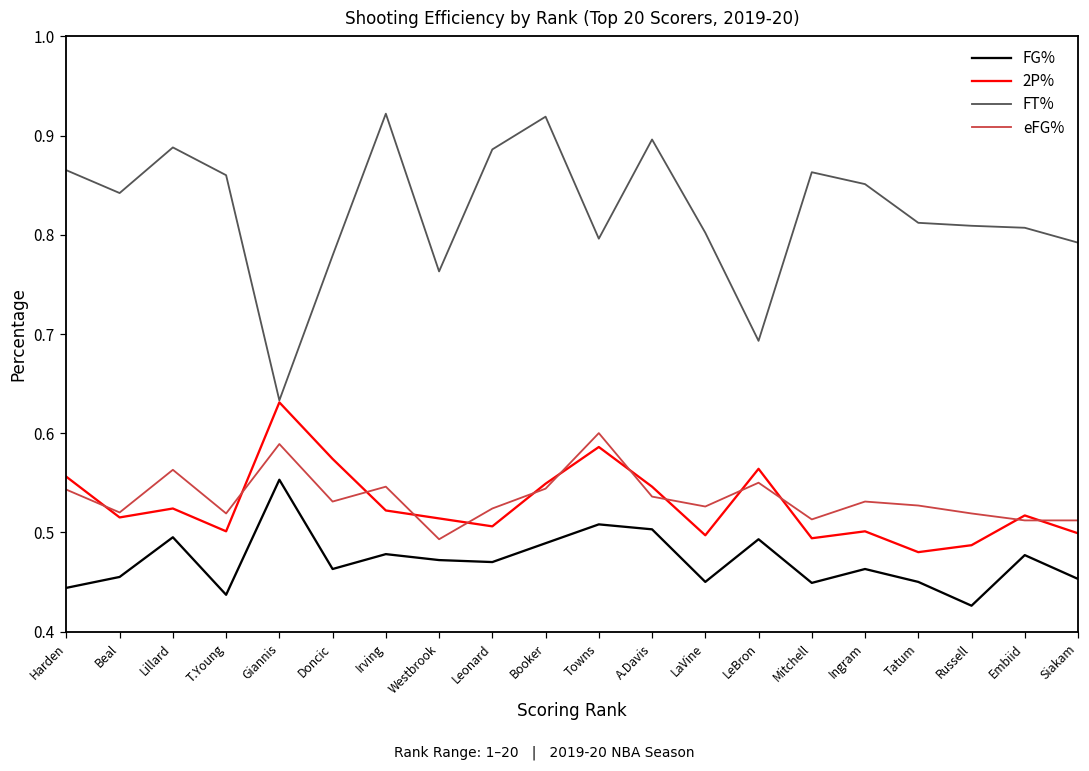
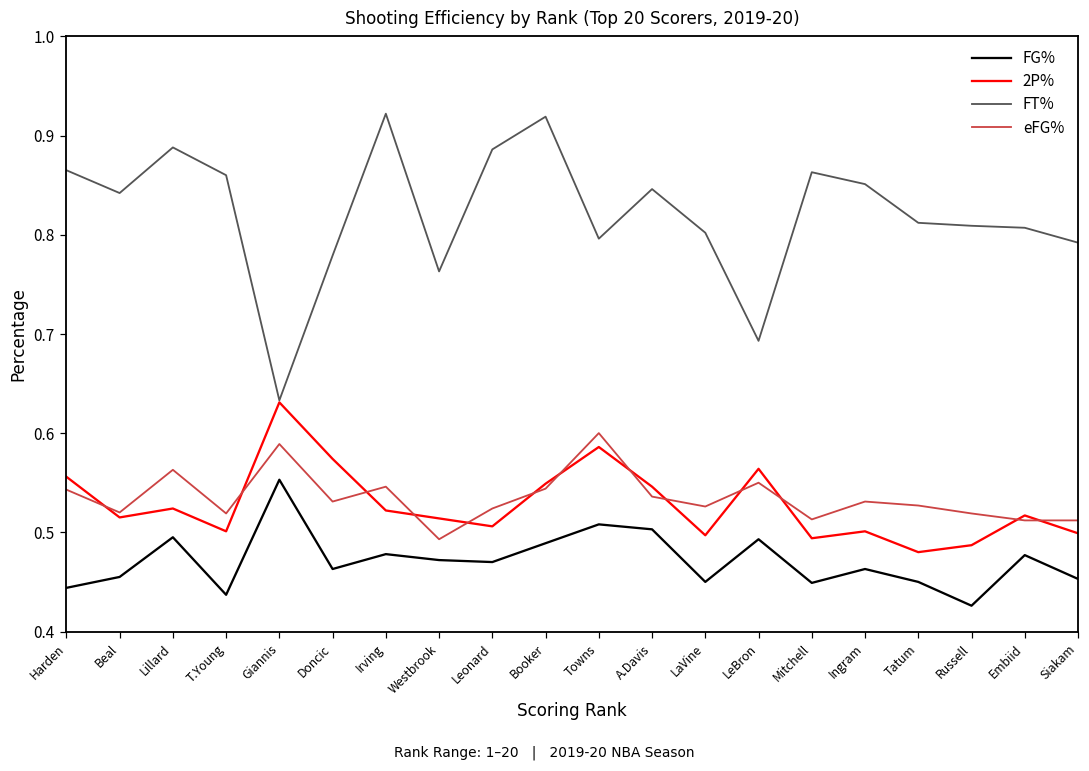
  {
    "FG%": {
      "Harden": 0.44,
      "Beal": 0.46,
      "Lillard": 0.50,
      "T.Young": 0.44,
      "Giannis": 0.55,
      "Doncic": 0.46,
      "Irving": 0.48,
      "Westbrook": 0.47,
      "Leonard": 0.47,
      "Booker": 0.49,
      "Towns": 0.51,
      "A.Davis": 0.50,
      "LaVine": 0.45,
      "LeBron": 0.49,
      "Mitchell": 0.45,
      "Ingram": 0.46,
      "Tatum": 0.45,
      "Russell": 0.43,
      "Embiid": 0.48,
      "Siakam": 0.45
    },
    "2P%": {
      "Harden": 0.56,
      "Beal": 0.52,
      "Lillard": 0.52,
      "T.Young": 0.50,
      "Doncic": 0.57,
      "Irving": 0.52,
      "Westbrook": 0.51,
      "Leonard": 0.51,
      "Booker": 0.55,
      "Towns": 0.59,
      "A.Davis": 0.55,
      "LaVine": 0.50,
      "LeBron": 0.56,
      "Mitchell": 0.49,
      "Ingram": 0.50,
      "Tatum": 0.48,
      "Russell": 0.49,
      "Embiid": 0.52,
      "Siakam": 0.50
    },
    "FT%": {
      "Harden": 0.87,
      "Beal": 0.84,
      "Lillard": 0.89,
      "T.Young": 0.86,
      "Doncic": 0.78,
      "Irving": 0.92,
      "Westbrook": 0.76,
      "Leonard": 0.89,
      "Booker": 0.92,
      "Towns": 0.80,
-     "A.Davis": 0.90,
+     "A.Davis": 0.85,
      "LaVine": 0.80,
      "LeBron": 0.69,
      "Mitchell": 0.86,
      "Ingram": 0.85,
      "Tatum": 0.81,
      "Russell": 0.81,
      "Embiid": 0.81,
      "Siakam": 0.79
    },
    "eFG%": {
      "Harden": 0.54,
      "Beal": 0.52,
      "Lillard": 0.56,
      "T.Young": 0.52,
      "Giannis": 0.59,
      "Doncic": 0.53,
      "Irving": 0.55,
      "Westbrook": 0.49,
      "Leonard": 0.52,
      "Booker": 0.54,
      "Towns": 0.60,
      "A.Davis": 0.54,
      "LaVine": 0.53,
      "LeBron": 0.55,
      "Mitchell": 0.51,
      "Ingram": 0.53,
      "Tatum": 0.53,
      "Russell": 0.52,
      "Embiid": 0.51,
      "Siakam": 0.51
    }
  }
